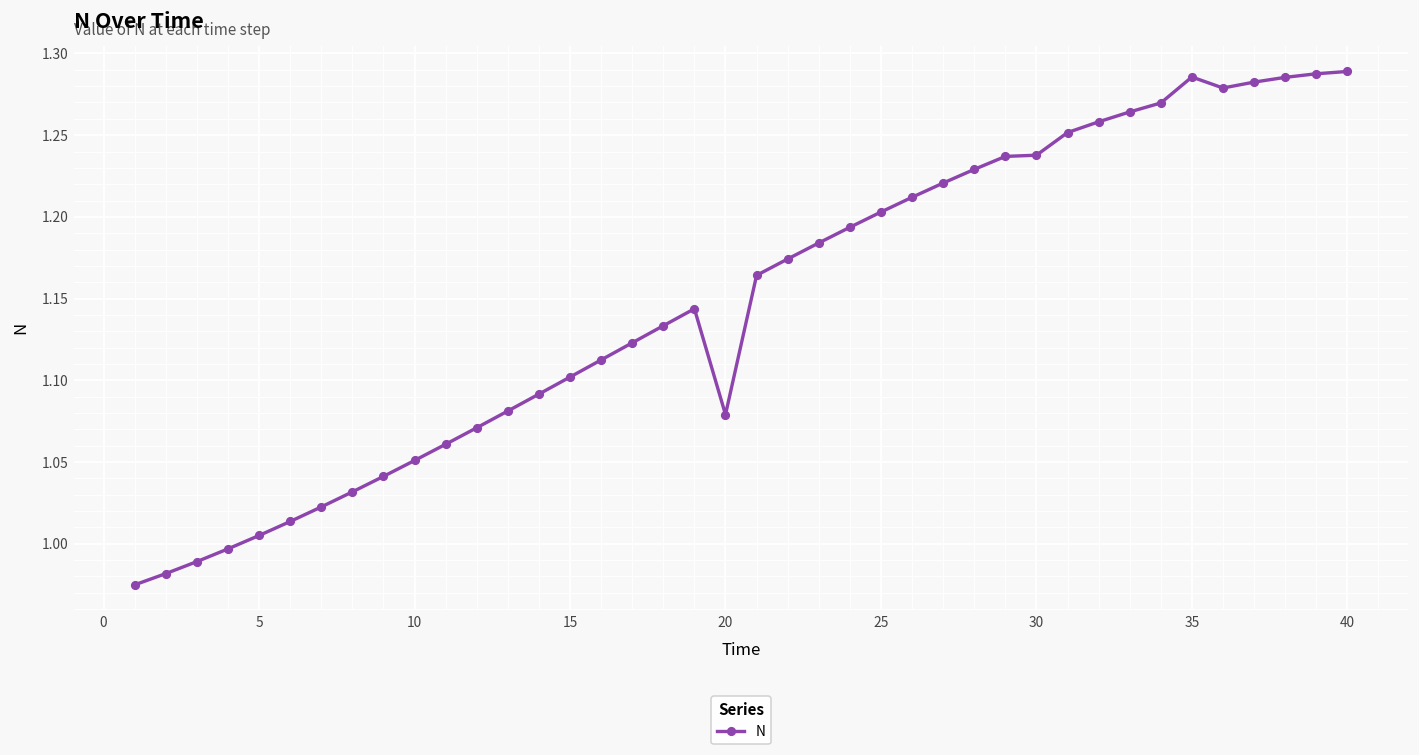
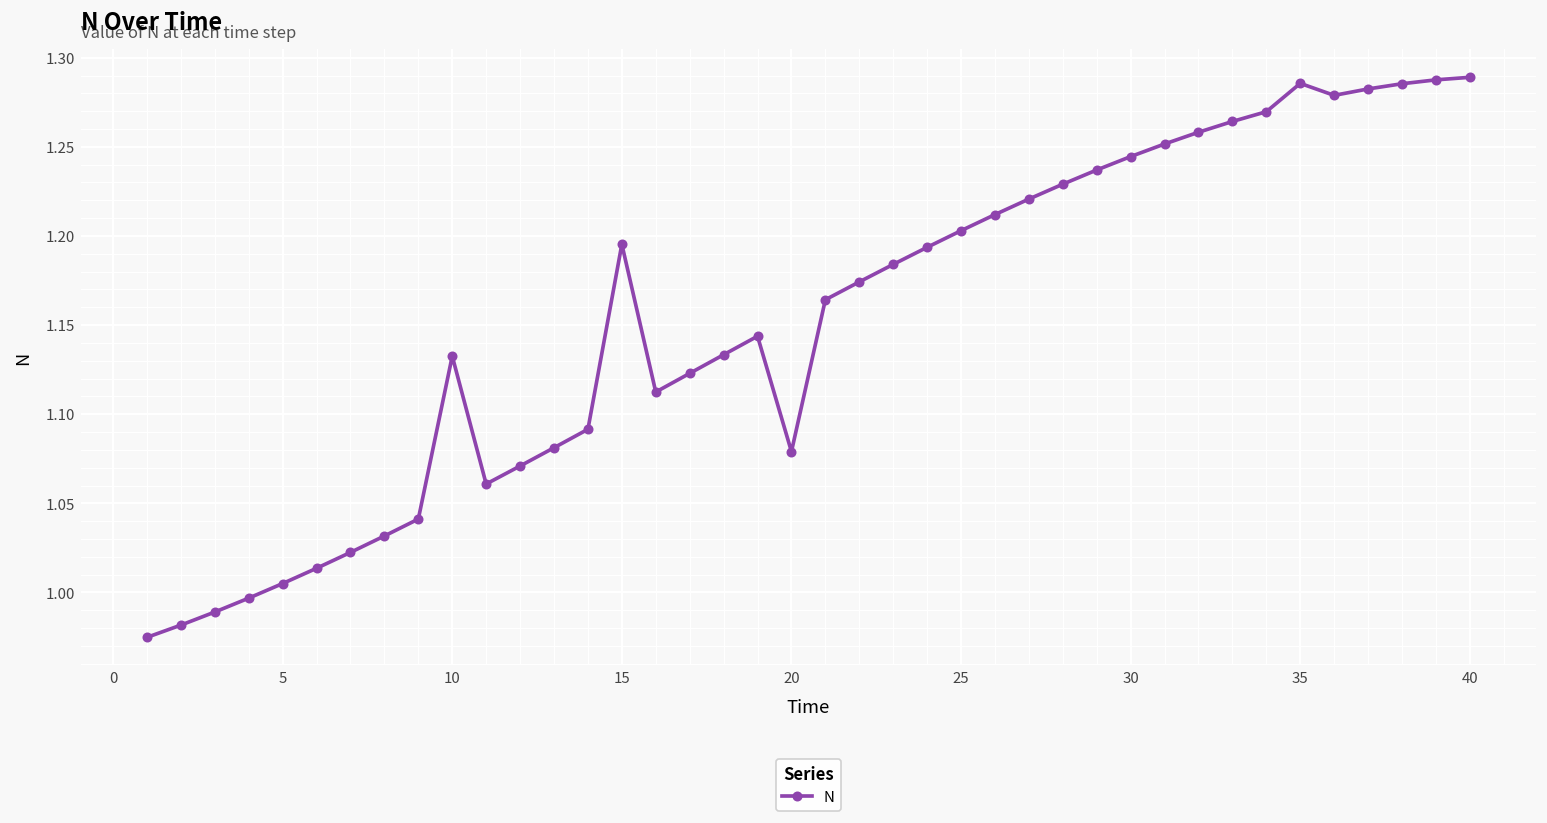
  {
    "5": 1.005,
-   "10": 1.051,
-   "15": 1.102,
+   "10": 1.133,
+   "15": 1.195,
    "20": 1.079,
    "25": 1.203,
-   "30": 1.238,
+   "30": 1.245,
    "35": 1.286,
    "40": 1.289
  }
